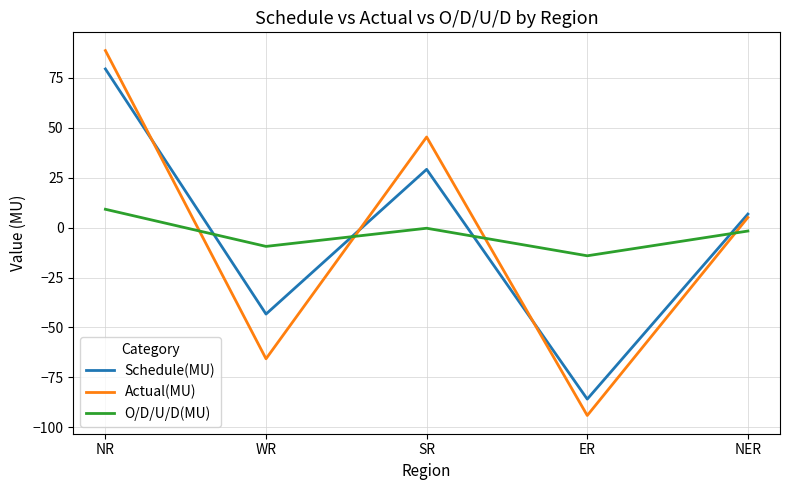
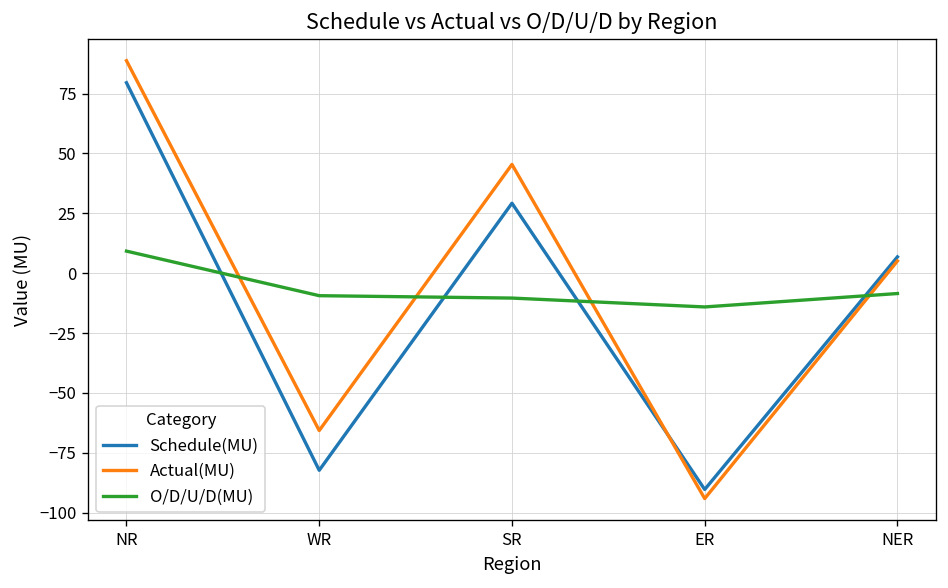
  {
    "Schedule(MU)": {
      "NR": 80,
-     "WR": -43,
+     "WR": -82,
      "SR": 29,
-     "ER": -86,
+     "ER": -90,
      "NER": 7
    },
    "Actual(MU)": {
      "NR": 89,
      "WR": -66,
      "SR": 45,
      "ER": -94,
      "NER": 5
    },
    "O/D/U/D(MU)": {
      "NR": 9,
      "WR": -9,
-     "SR": 0,
+     "SR": -10,
      "ER": -14,
-     "NER": -2
+     "NER": -9
    }
  }
